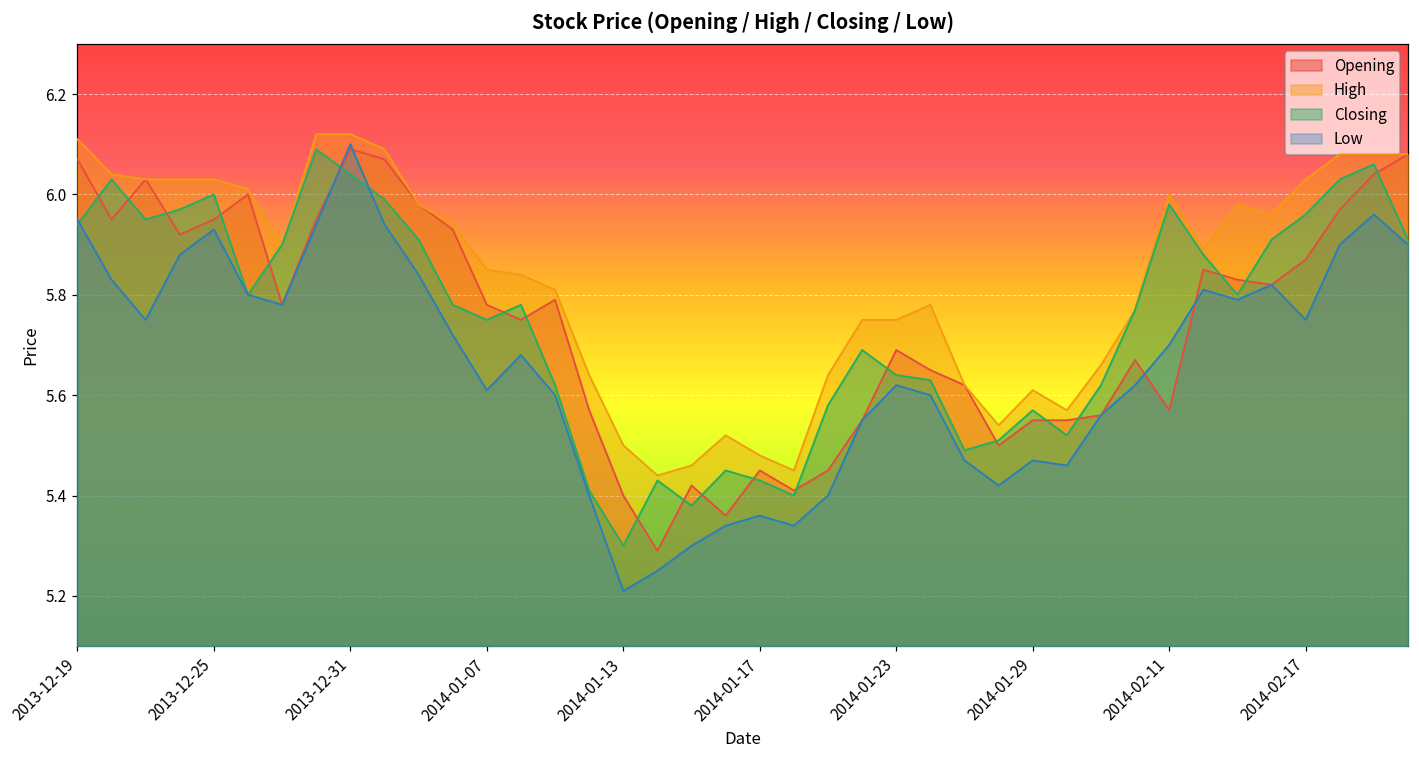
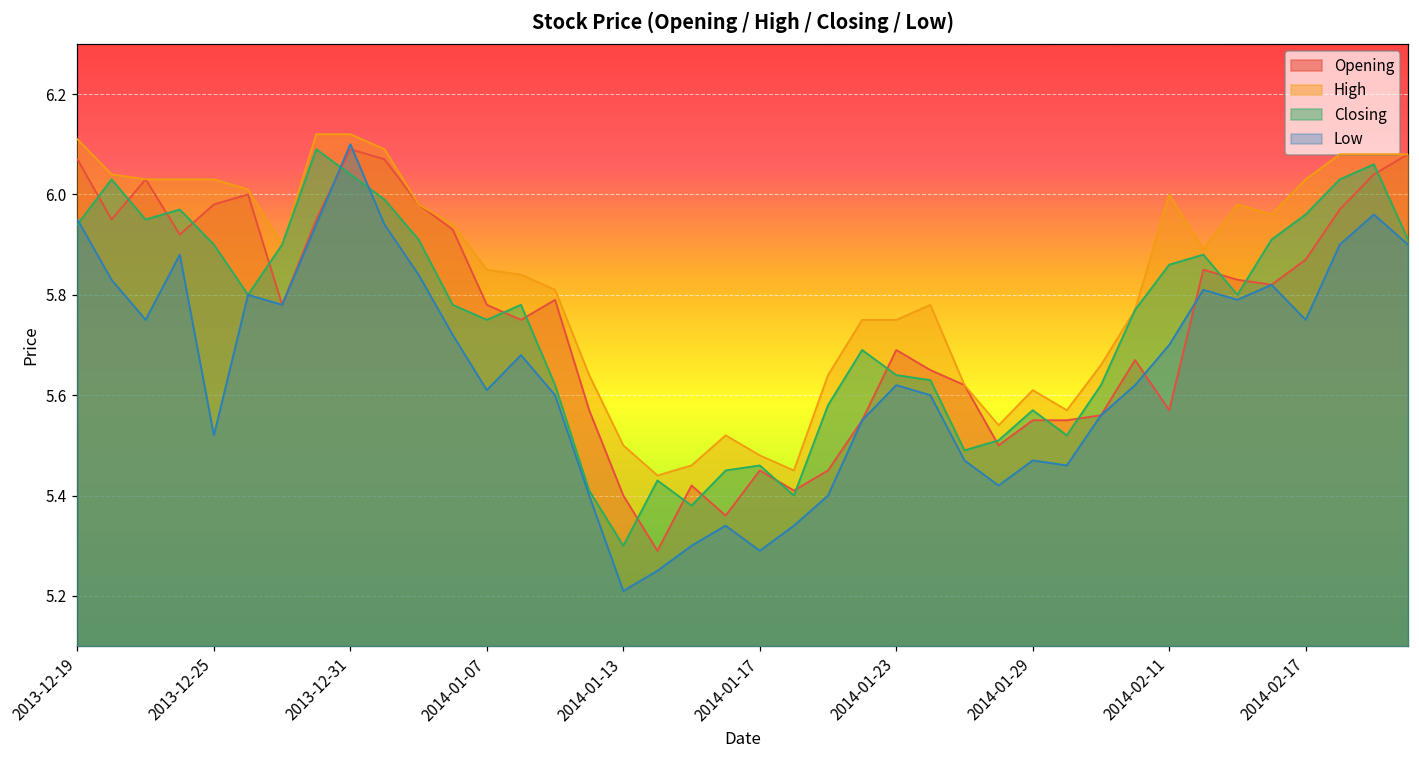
  {
    "Opening": {
      "2013-12-19": 6.07,
-     "2013-12-25": 5.95,
+     "2013-12-25": 5.98,
      "2013-12-31": 6.09,
      "2014-01-07": 5.78,
      "2014-01-13": 5.40,
      "2014-01-17": 5.45,
      "2014-01-23": 5.69,
      "2014-01-29": 5.55,
      "2014-02-11": 5.57,
      "2014-02-17": 5.87
    },
    "High": {
      "2013-12-19": 6.11,
      "2013-12-25": 6.03,
      "2013-12-31": 6.12,
      "2014-01-07": 5.85,
      "2014-01-13": 5.50,
      "2014-01-17": 5.48,
      "2014-01-23": 5.75,
      "2014-01-29": 5.61,
      "2014-02-11": 6.00,
      "2014-02-17": 6.03
    },
    "Closing": {
      "2013-12-19": 5.94,
-     "2013-12-25": 6.0,
+     "2013-12-25": 5.9,
      "2013-12-31": 6.04,
      "2014-01-07": 5.75,
      "2014-01-13": 5.30,
-     "2014-01-17": 5.43,
+     "2014-01-17": 5.46,
      "2014-01-23": 5.64,
      "2014-01-29": 5.57,
-     "2014-02-11": 5.98,
+     "2014-02-11": 5.86,
      "2014-02-17": 5.96
    },
    "Low": {
      "2013-12-19": 5.95,
-     "2013-12-25": 5.93,
+     "2013-12-25": 5.52,
      "2013-12-31": 6.10,
      "2014-01-07": 5.61,
      "2014-01-13": 5.21,
-     "2014-01-17": 5.36,
+     "2014-01-17": 5.29,
      "2014-01-23": 5.62,
      "2014-01-29": 5.47,
      "2014-02-11": 5.70,
      "2014-02-17": 5.75
    }
  }
